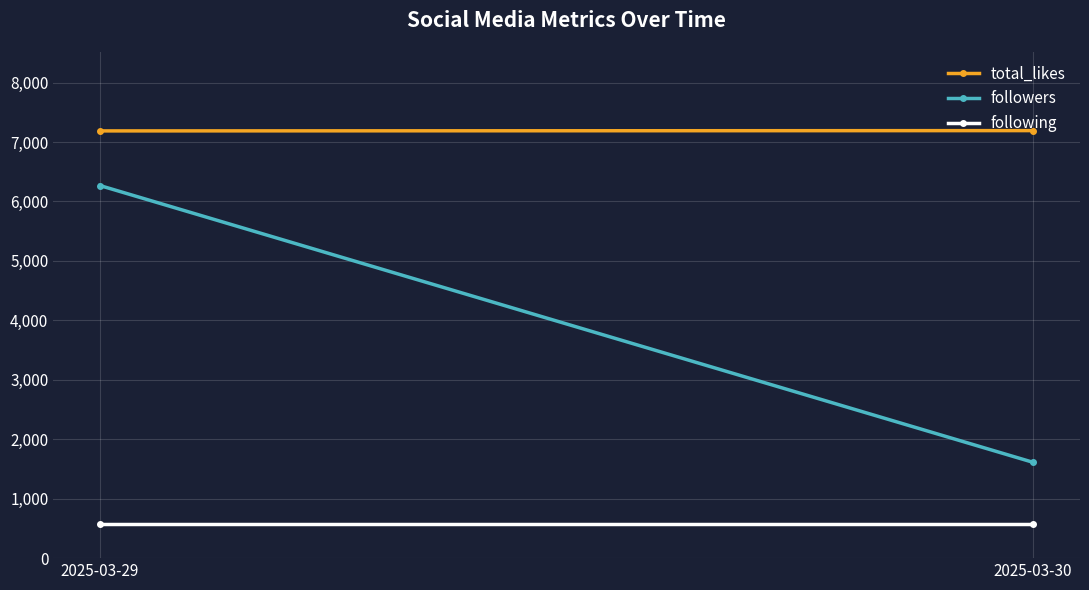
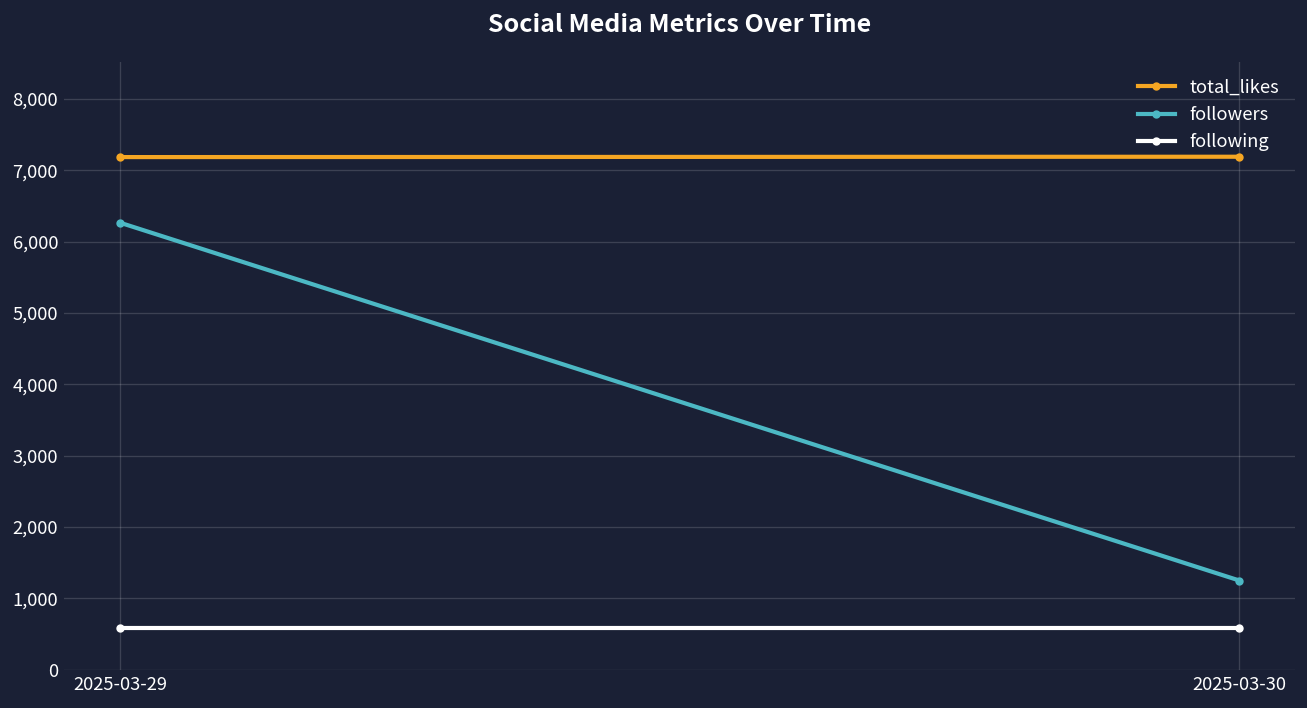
  {
    "total_likes": {
      "2025-03-29": "7,200",
      "2025-03-30": "7,200"
    },
    "followers": {
      "2025-03-29": "6,300",
-     "2025-03-30": "1,600"
+     "2025-03-30": "1,300"
    },
    "following": {
      "2025-03-29": "600",
      "2025-03-30": "600"
    }
  }
